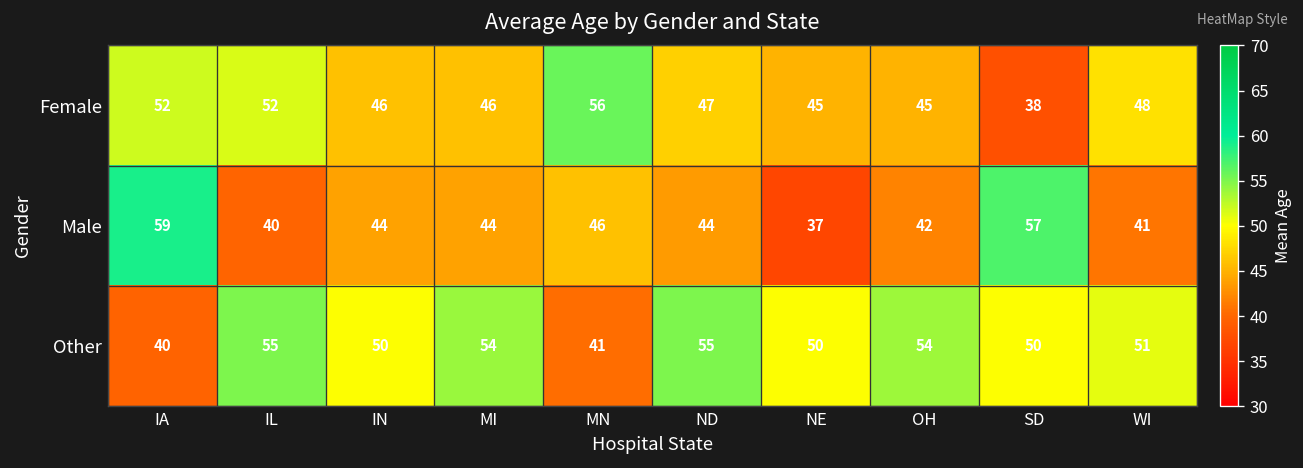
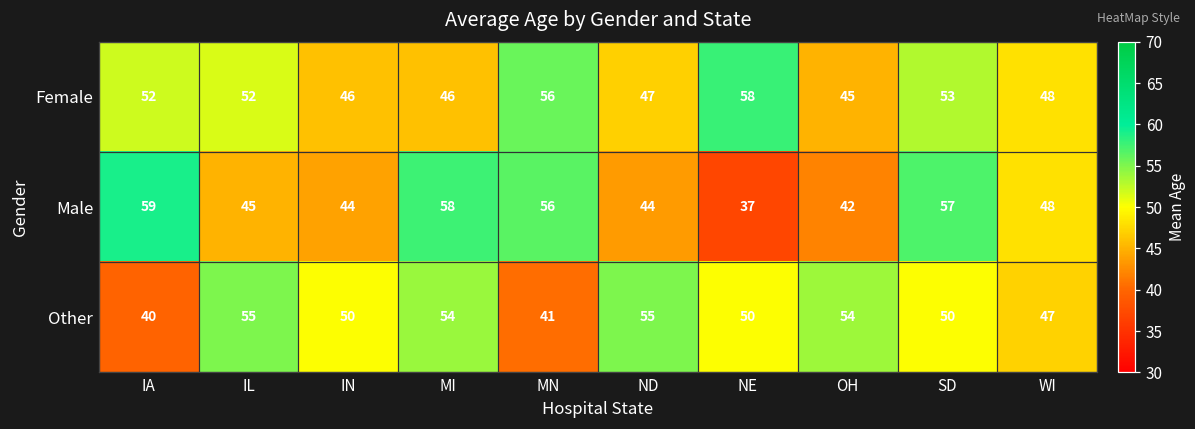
  {
    "Female": {
      "IA": 52,
      "IL": 52,
      "IN": 46,
      "MI": 46,
      "MN": 56,
      "ND": 47,
-     "NE": 45,
+     "NE": 58,
      "OH": 45,
-     "SD": 38,
+     "SD": 53,
      "WI": 48
    },
    "Male": {
      "IA": 59,
-     "IL": 40,
+     "IL": 45,
      "IN": 44,
-     "MI": 44,
-     "MN": 46,
+     "MI": 58,
+     "MN": 56,
      "ND": 44,
      "NE": 37,
      "OH": 42,
      "SD": 57,
-     "WI": 41
+     "WI": 48
    },
    "Other": {
      "IA": 40,
      "IL": 55,
      "IN": 50,
      "MI": 54,
      "MN": 41,
      "ND": 55,
      "NE": 50,
      "OH": 54,
      "SD": 50,
-     "WI": 51
+     "WI": 47
    }
  }
